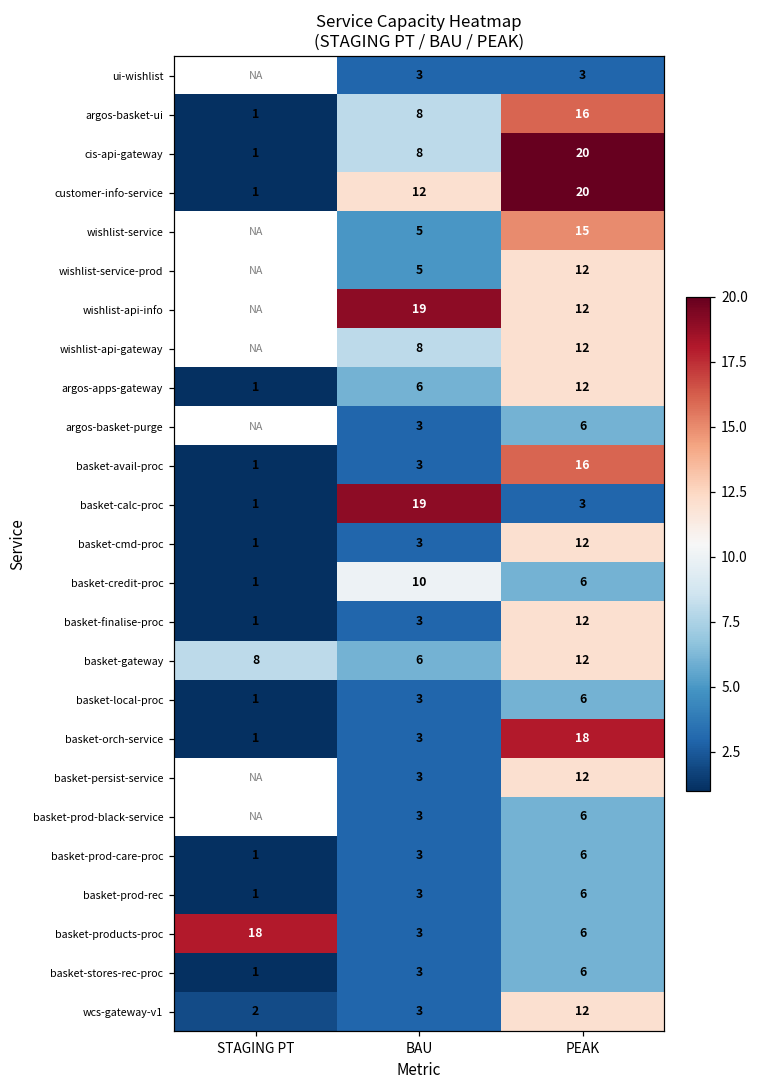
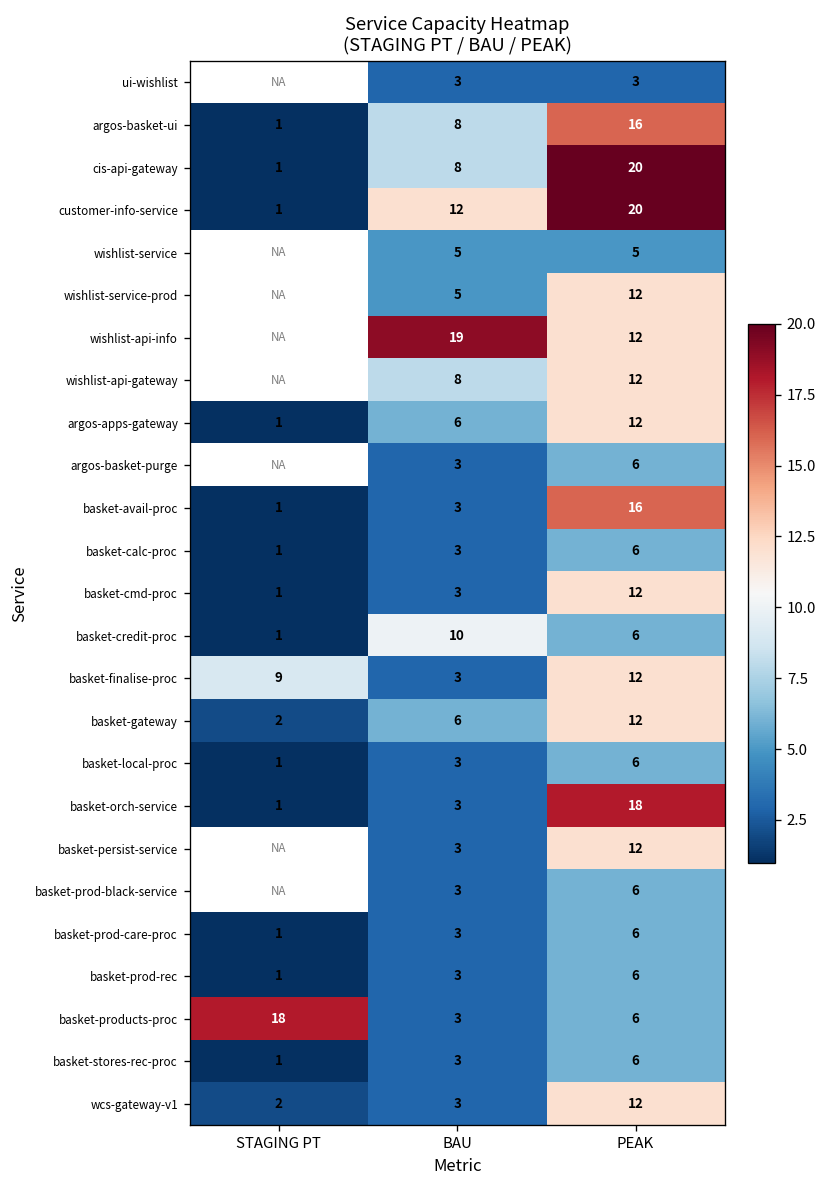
  {
    "ui-wishlist": {
      "BAU": 3,
      "PEAK": 3
    },
    "argos-basket-ui": {
      "STAGING PT": 1,
      "BAU": 8,
      "PEAK": 16
    },
    "cis-api-gateway": {
      "STAGING PT": 1,
      "BAU": 8,
      "PEAK": 20
    },
    "customer-info-service": {
      "STAGING PT": 1,
      "BAU": 12,
      "PEAK": 20
    },
    "wishlist-service": {
      "BAU": 5,
-     "PEAK": 15
+     "PEAK": 5
    },
    "wishlist-service-prod": {
      "BAU": 5,
      "PEAK": 12
    },
    "wishlist-api-info": {
      "BAU": 19,
      "PEAK": 12
    },
    "wishlist-api-gateway": {
      "BAU": 8,
      "PEAK": 12
    },
    "argos-apps-gateway": {
      "STAGING PT": 1,
      "BAU": 6,
      "PEAK": 12
    },
    "argos-basket-purge": {
      "BAU": 3,
      "PEAK": 6
    },
    "basket-avail-proc": {
      "STAGING PT": 1,
      "BAU": 3,
      "PEAK": 16
    },
    "basket-calc-proc": {
      "STAGING PT": 1,
-     "BAU": 19,
-     "PEAK": 3
+     "BAU": 3,
+     "PEAK": 6
    },
    "basket-cmd-proc": {
      "STAGING PT": 1,
      "BAU": 3,
      "PEAK": 12
    },
    "basket-credit-proc": {
      "STAGING PT": 1,
      "BAU": 10,
      "PEAK": 6
    },
    "basket-finalise-proc": {
-     "STAGING PT": 1,
+     "STAGING PT": 9,
      "BAU": 3,
      "PEAK": 12
    },
    "basket-gateway": {
-     "STAGING PT": 8,
+     "STAGING PT": 2,
      "BAU": 6,
      "PEAK": 12
    },
    "basket-local-proc": {
      "STAGING PT": 1,
      "BAU": 3,
      "PEAK": 6
    },
    "basket-orch-service": {
      "STAGING PT": 1,
      "BAU": 3,
      "PEAK": 18
    },
    "basket-persist-service": {
      "BAU": 3,
      "PEAK": 12
    },
    "basket-prod-black-service": {
      "BAU": 3,
      "PEAK": 6
    },
    "basket-prod-care-proc": {
      "STAGING PT": 1,
      "BAU": 3,
      "PEAK": 6
    },
    "basket-prod-rec": {
      "STAGING PT": 1,
      "BAU": 3,
      "PEAK": 6
    },
    "basket-products-proc": {
      "STAGING PT": 18,
      "BAU": 3,
      "PEAK": 6
    },
    "basket-stores-rec-proc": {
      "STAGING PT": 1,
      "BAU": 3,
      "PEAK": 6
    },
    "wcs-gateway-v1": {
      "STAGING PT": 2,
      "BAU": 3,
      "PEAK": 12
    }
  }
